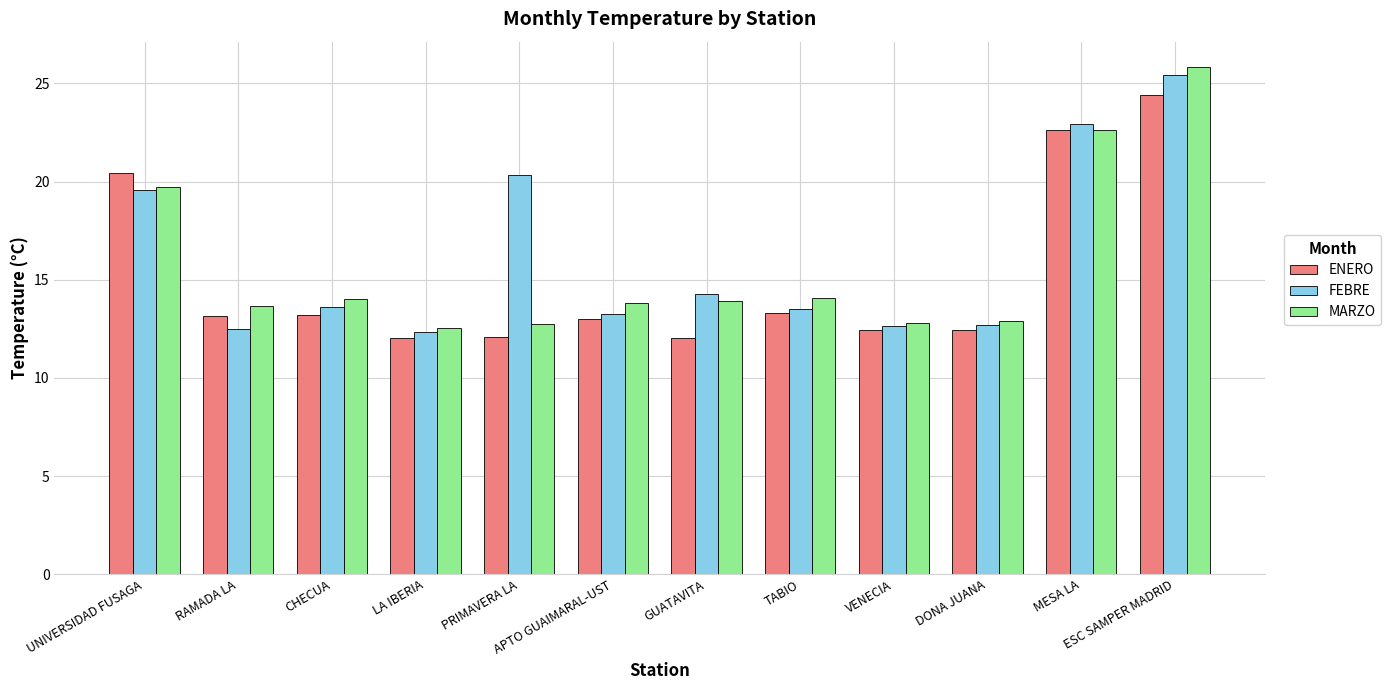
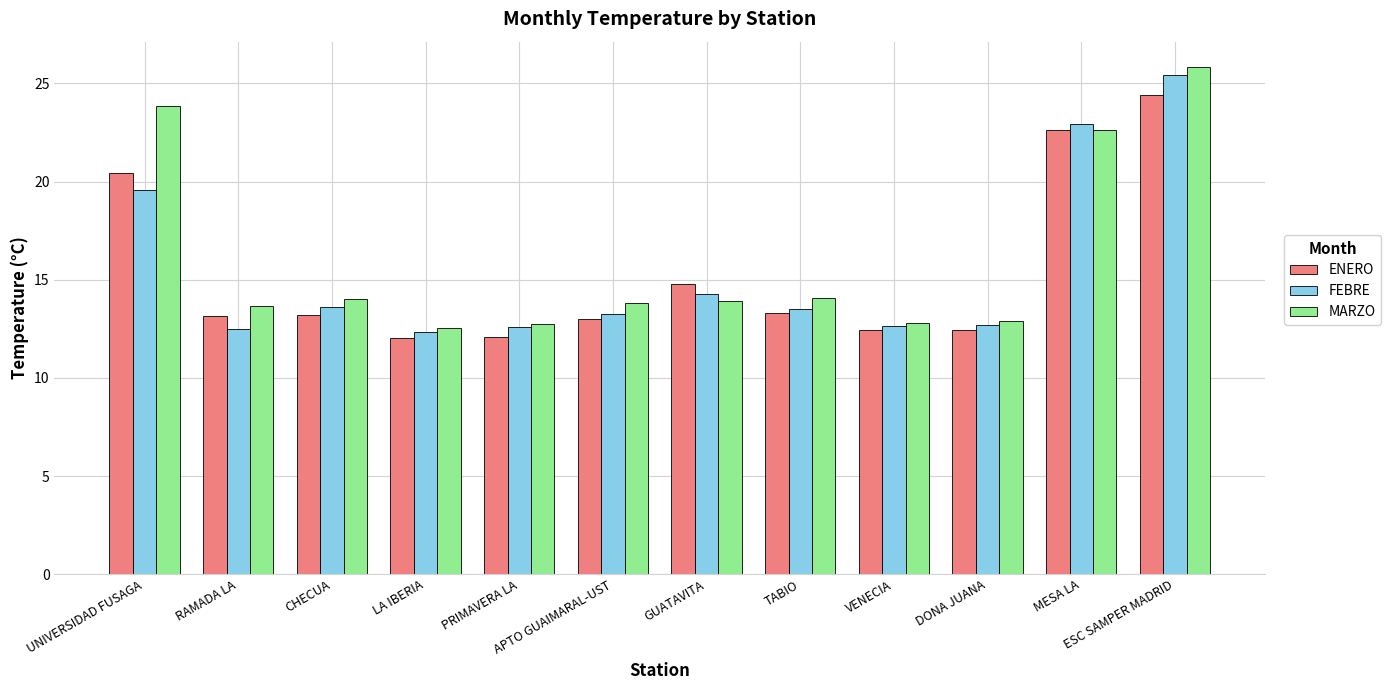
  {
    "ENERO": {
      "UNIVERSIDAD FUSAGA": 20.5,
      "RAMADA LA": 13.1,
      "CHECUA": 13.2,
      "LA IBERIA": 12.0,
      "PRIMAVERA LA": 12.1,
      "APTO GUAIMARAL-UST": 13.0,
-     "GUATAVITA": 12.0,
+     "GUATAVITA": 14.8,
      "TABIO": 13.3,
      "VENECIA": 12.5,
      "DONA JUANA": 12.5,
      "MESA LA": 22.6,
      "ESC SAMPER MADRID": 24.4
    },
    "FEBRE": {
      "UNIVERSIDAD FUSAGA": 19.6,
      "RAMADA LA": 12.5,
      "CHECUA": 13.6,
      "LA IBERIA": 12.3,
-     "PRIMAVERA LA": 20.4,
+     "PRIMAVERA LA": 12.6,
      "APTO GUAIMARAL-UST": 13.3,
      "GUATAVITA": 14.3,
      "TABIO": 13.5,
      "VENECIA": 12.6,
      "DONA JUANA": 12.7,
      "MESA LA": 22.9,
      "ESC SAMPER MADRID": 25.4
    },
    "MARZO": {
-     "UNIVERSIDAD FUSAGA": 19.7,
+     "UNIVERSIDAD FUSAGA": 23.9,
      "RAMADA LA": 13.7,
      "CHECUA": 14.0,
      "LA IBERIA": 12.5,
      "PRIMAVERA LA": 12.7,
      "APTO GUAIMARAL-UST": 13.8,
      "GUATAVITA": 13.9,
      "TABIO": 14.1,
      "VENECIA": 12.8,
      "DONA JUANA": 12.9,
      "MESA LA": 22.6,
      "ESC SAMPER MADRID": 25.8
    }
  }
